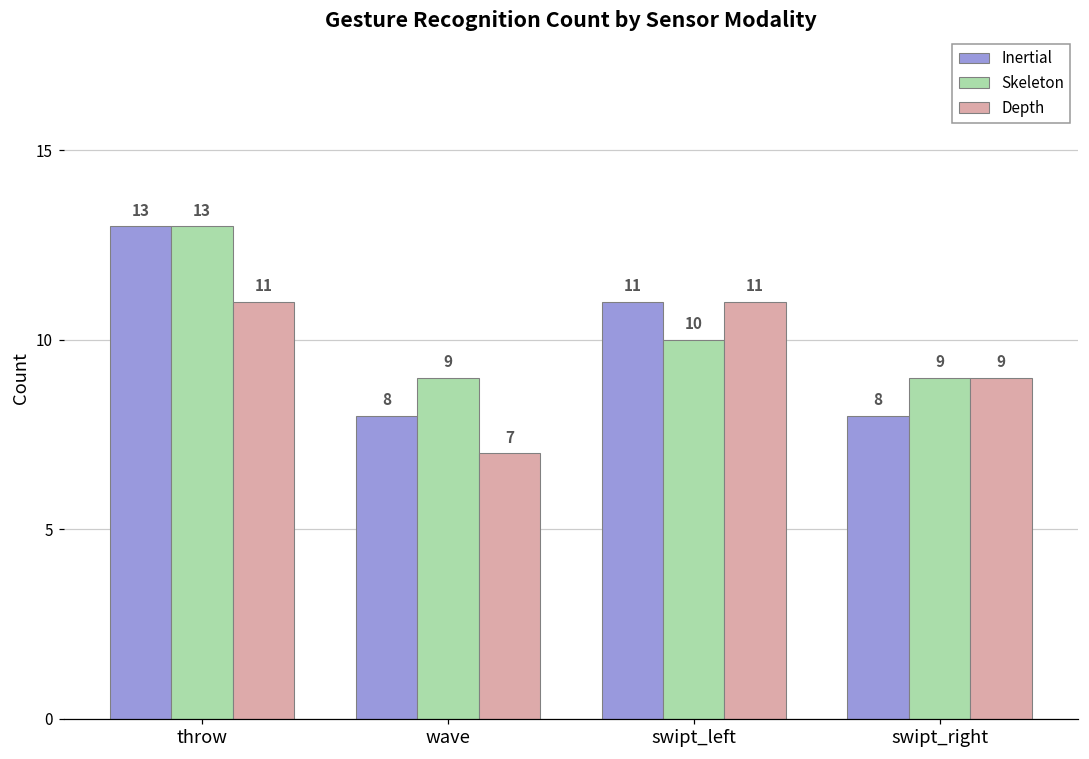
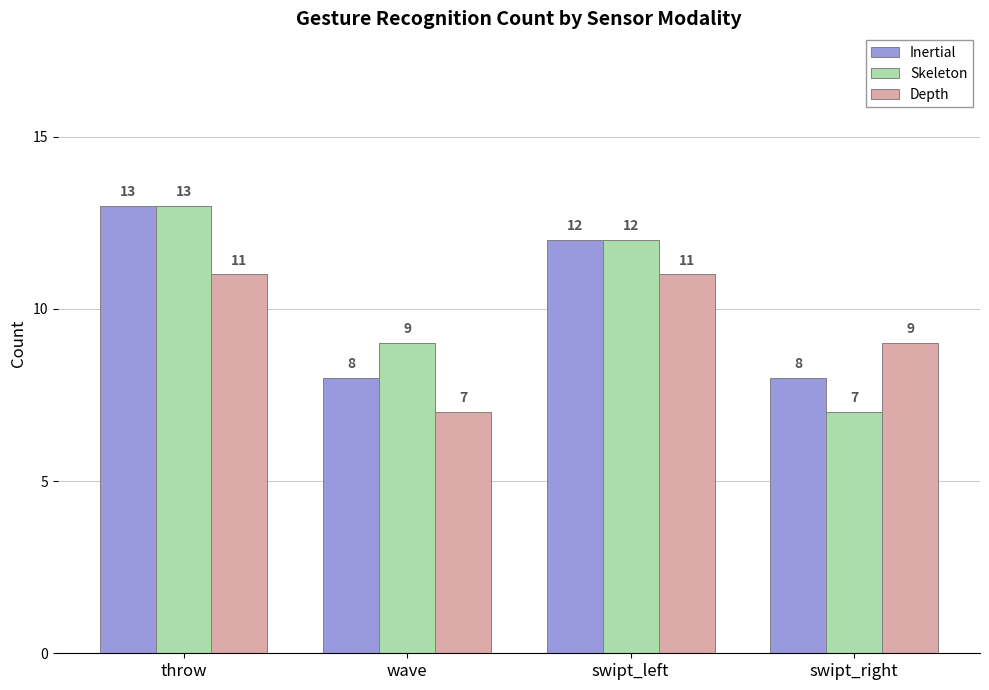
  {
    "Inertial": {
      "throw": 13,
      "wave": 8,
-     "swipt_left": 11,
+     "swipt_left": 12,
      "swipt_right": 8
    },
    "Skeleton": {
      "throw": 13,
      "wave": 9,
-     "swipt_left": 10,
-     "swipt_right": 9
+     "swipt_left": 12,
+     "swipt_right": 7
    },
    "Depth": {
      "throw": 11,
      "wave": 7,
      "swipt_left": 11,
      "swipt_right": 9
    }
  }
